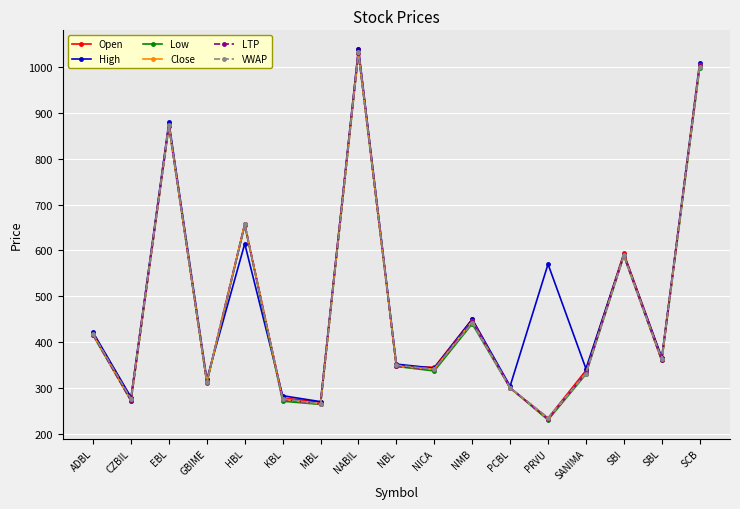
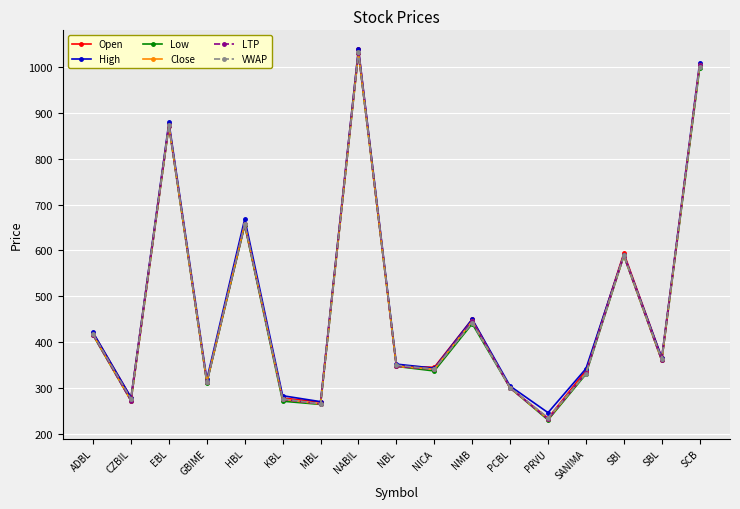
  {
    "High": {
      "GBIME": 320,
-     "HBL": 610,
-     "PRVU": 570
+     "HBL": 670,
+     "PRVU": 250
    }
  }
